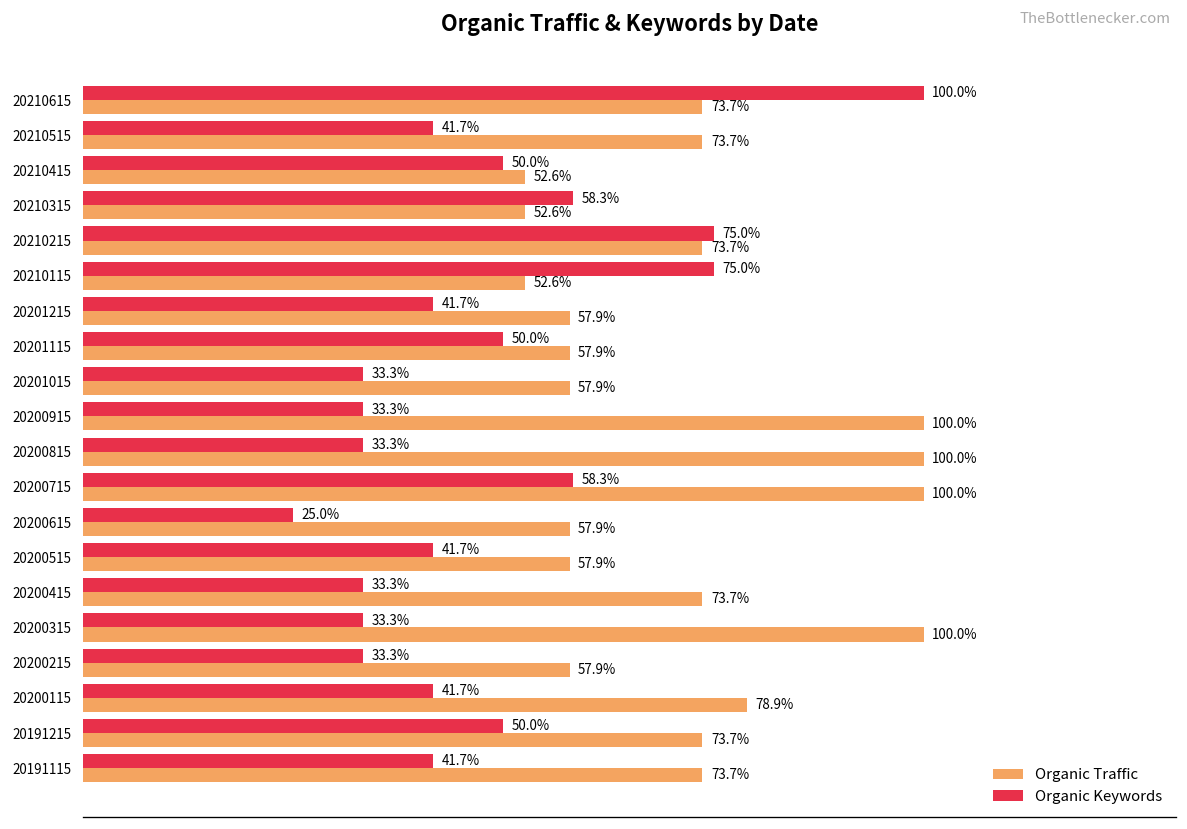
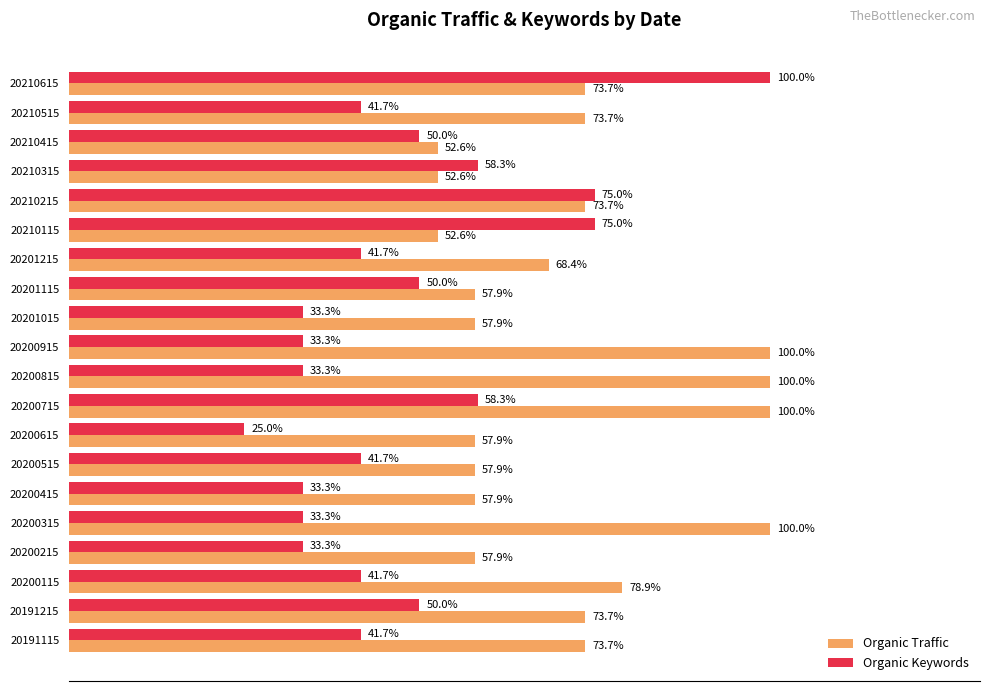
  {
    "Organic Traffic": {
      "20210615": "73.7%",
      "20210515": "73.7%",
      "20210415": "52.6%",
      "20210315": "52.6%",
      "20210215": "73.7%",
      "20210115": "52.6%",
-     "20201215": "57.9%",
+     "20201215": "68.4%",
      "20201115": "57.9%",
      "20201015": "57.9%",
      "20200915": "100.0%",
      "20200815": "100.0%",
      "20200715": "100.0%",
      "20200615": "57.9%",
      "20200515": "57.9%",
-     "20200415": "73.7%",
+     "20200415": "57.9%",
      "20200315": "100.0%",
      "20200215": "57.9%",
      "20200115": "78.9%",
      "20191215": "73.7%",
      "20191115": "73.7%"
    },
    "Organic Keywords": {
      "20210615": "100.0%",
      "20210515": "41.7%",
      "20210415": "50.0%",
      "20210315": "58.3%",
      "20210215": "75.0%",
      "20210115": "75.0%",
      "20201215": "41.7%",
      "20201115": "50.0%",
      "20201015": "33.3%",
      "20200915": "33.3%",
      "20200815": "33.3%",
      "20200715": "58.3%",
      "20200615": "25.0%",
      "20200515": "41.7%",
      "20200415": "33.3%",
      "20200315": "33.3%",
      "20200215": "33.3%",
      "20200115": "41.7%",
      "20191215": "50.0%",
      "20191115": "41.7%"
    }
  }
